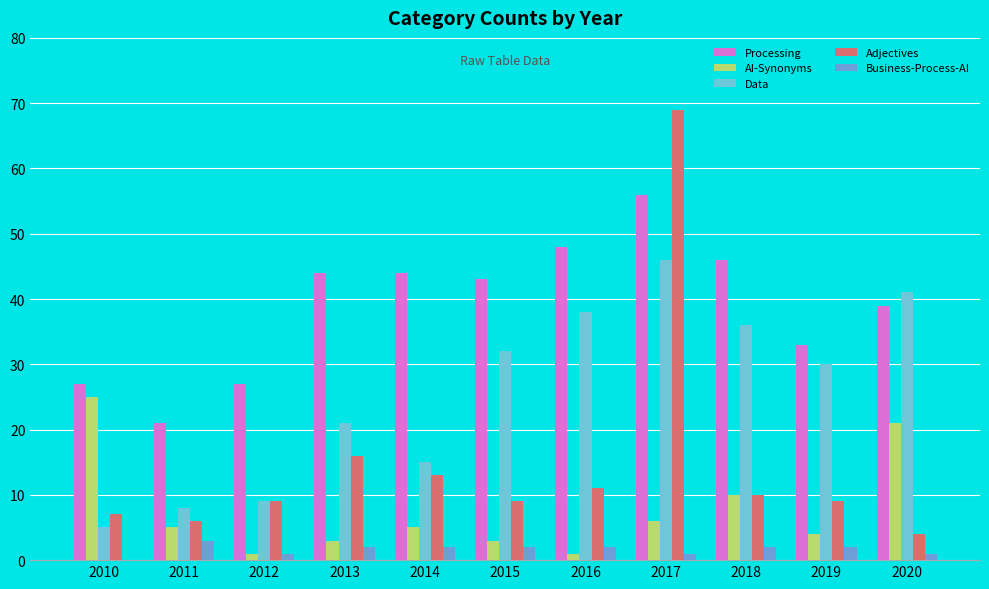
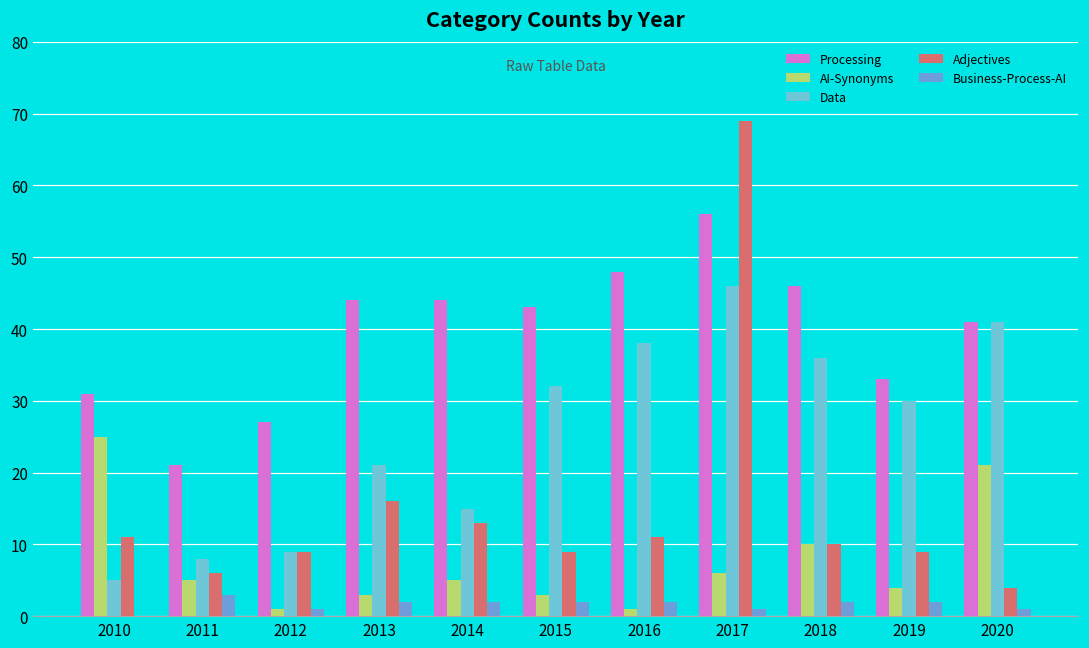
  {
    "Processing": {
-     "2010": 27,
+     "2010": 31,
      "2011": 21,
      "2012": 27,
      "2013": 44,
      "2014": 44,
      "2015": 43,
      "2016": 48,
      "2017": 56,
      "2018": 46,
      "2019": 33,
-     "2020": 39
+     "2020": 41
    },
    "AI-Synonyms": {
      "2010": 25,
      "2011": 5,
      "2012": 1,
      "2013": 3,
      "2014": 5,
      "2015": 3,
      "2016": 1,
      "2017": 6,
      "2018": 10,
      "2019": 4,
      "2020": 21
    },
    "Adjectives": {
-     "2010": 7,
+     "2010": 11,
      "2011": 6,
      "2012": 9,
      "2013": 16,
      "2014": 13,
      "2015": 9,
      "2016": 11,
      "2017": 69,
      "2018": 10,
      "2019": 9,
      "2020": 4
    }
  }
